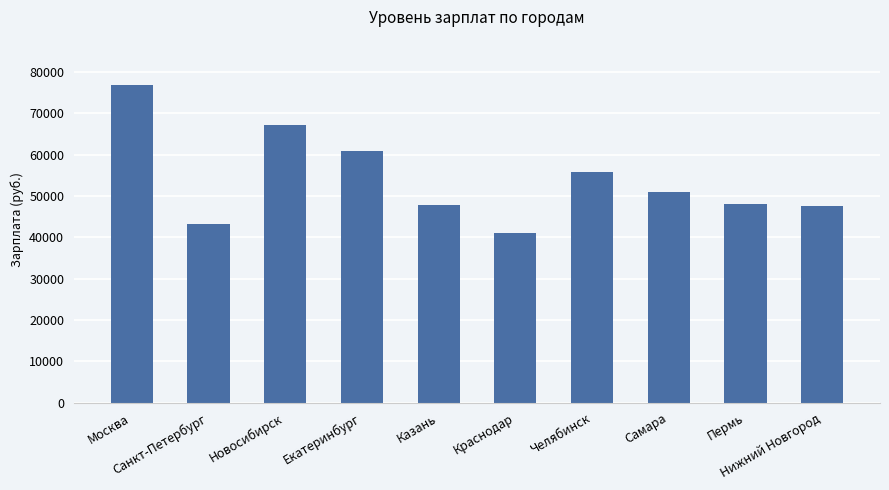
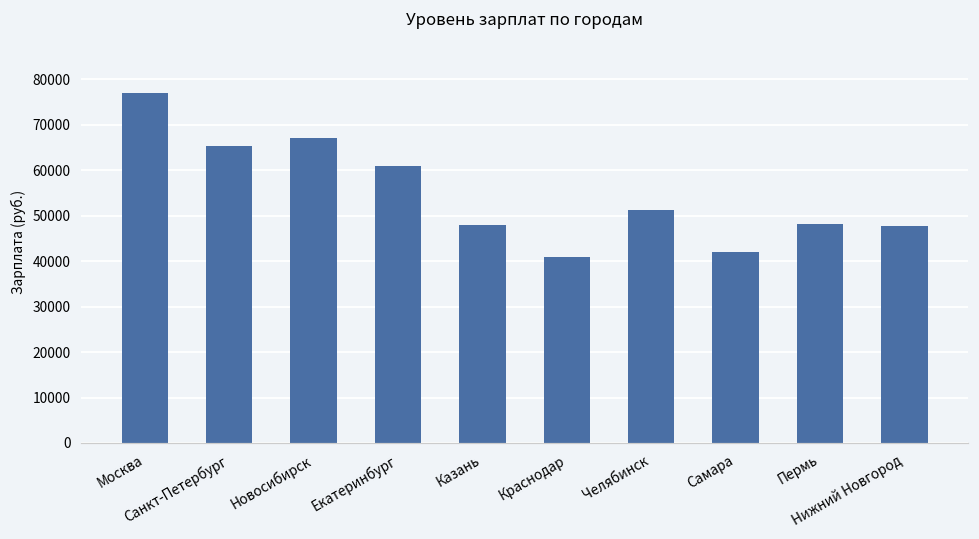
  {
    "Москва": 77000,
-   "Санкт-Петербург": 43000,
+   "Санкт-Петербург": 65000,
    "Новосибирск": 67000,
    "Екатеринбург": 61000,
    "Казань": 48000,
    "Краснодар": 41000,
-   "Челябинск": 56000,
-   "Самара": 51000,
+   "Челябинск": 51000,
+   "Самара": 42000,
    "Пермь": 48000,
    "Нижний Новгород": 48000
  }
